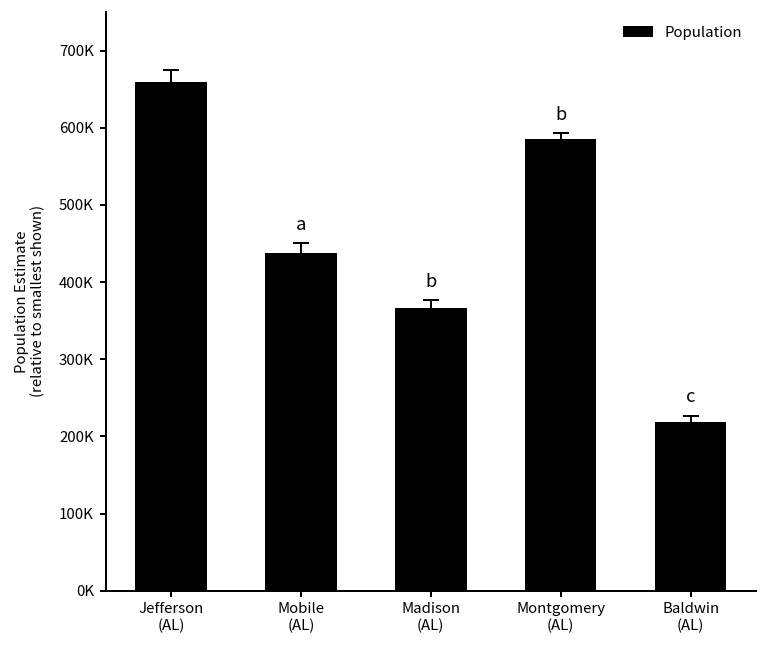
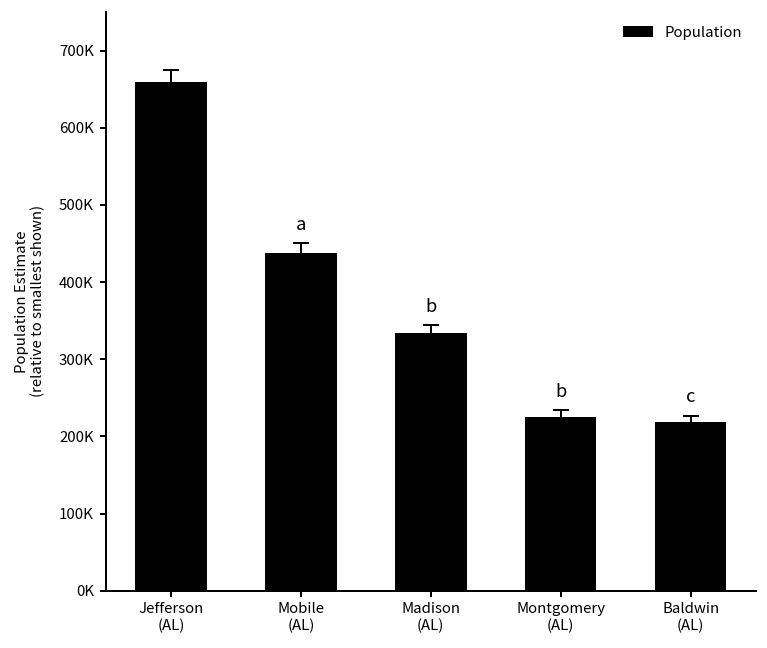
  {
    "Population": {
      "Jefferson (AL)": 660000,
      "Mobile (AL)": 440000,
-     "Madison (AL)": 370000,
-     "Montgomery (AL)": 590000,
+     "Madison (AL)": 330000,
+     "Montgomery (AL)": 230000,
      "Baldwin (AL)": 220000
    }
  }
